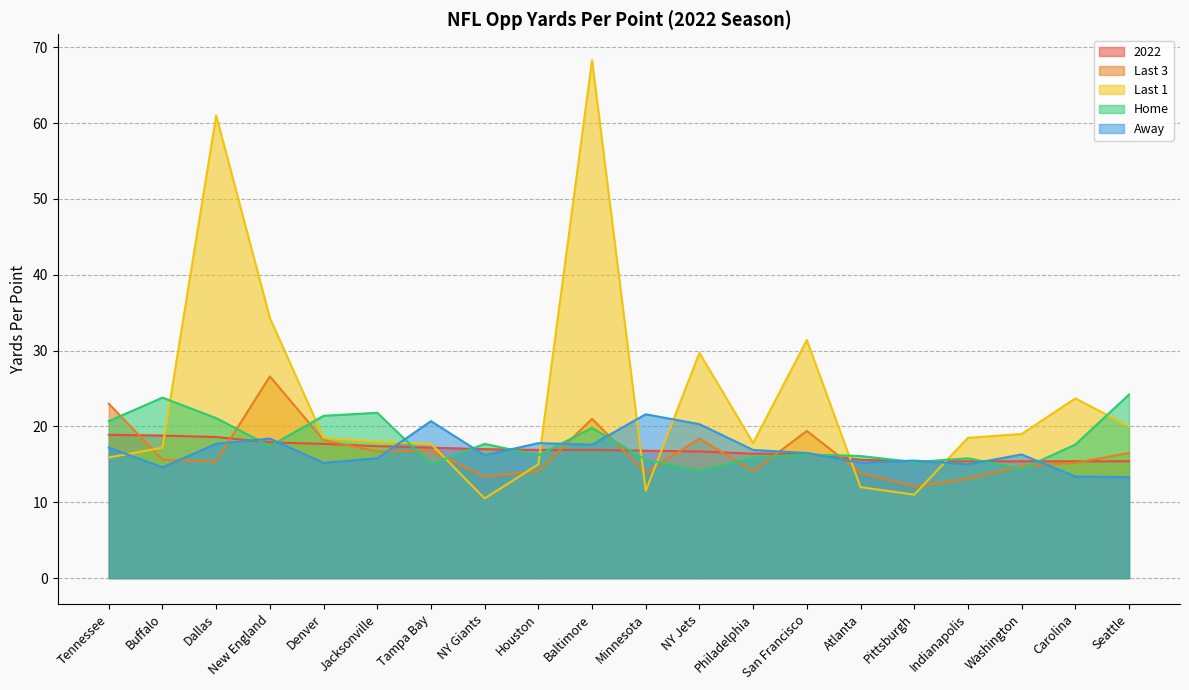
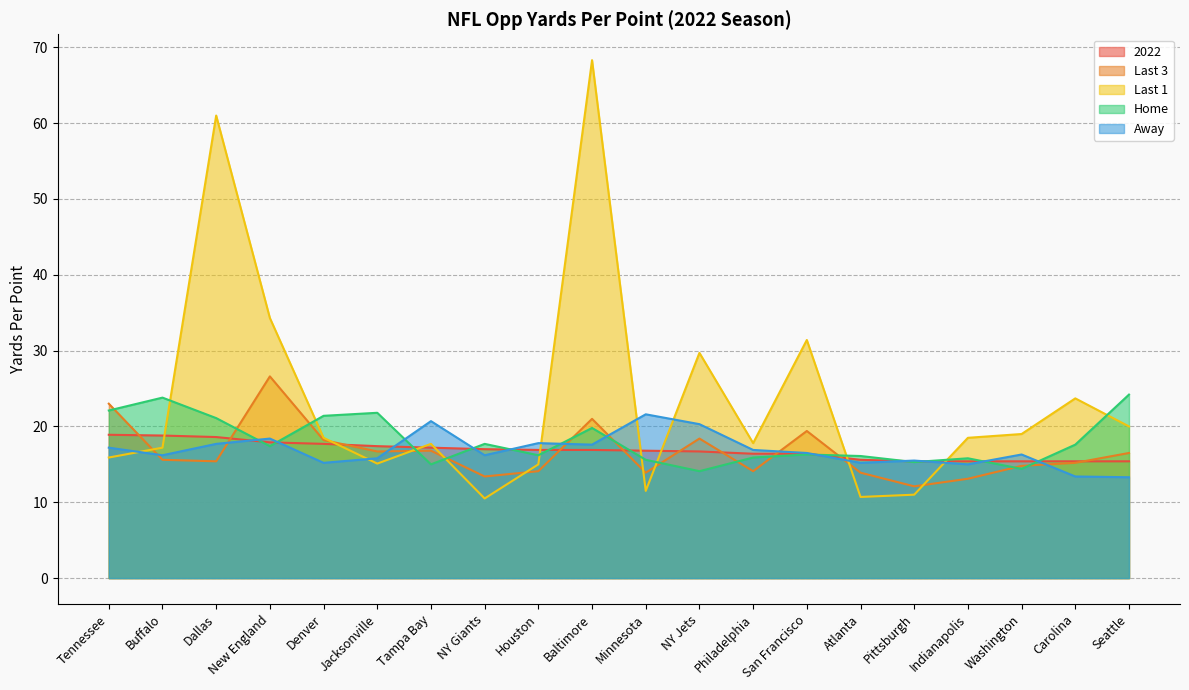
  {
    "Last 1": {
      "Tennessee": 16,
      "Buffalo": 17,
      "Dallas": 61,
      "New England": 34,
-     "Jacksonville": 18,
+     "Jacksonville": 15,
      "Tampa Bay": 18,
      "NY Giants": 11,
      "Houston": 15,
      "Baltimore": 68,
      "Minnesota": 12,
      "NY Jets": 30,
      "Philadelphia": 18,
      "San Francisco": 31,
-     "Atlanta": 12,
+     "Atlanta": 11,
      "Pittsburgh": 11,
      "Indianapolis": 19,
      "Washington": 19,
      "Carolina": 24,
      "Seattle": 20
    },
    "Home": {
-     "Tennessee": 21,
+     "Tennessee": 22,
      "Buffalo": 24,
      "Dallas": 21,
      "New England": 17,
      "Denver": 21,
      "Jacksonville": 22,
      "Tampa Bay": 15,
      "NY Giants": 18,
      "Houston": 16,
      "Baltimore": 20,
      "Minnesota": 16,
      "NY Jets": 14,
      "Philadelphia": 16,
      "Atlanta": 16,
      "Indianapolis": 16,
      "Washington": 14,
      "Carolina": 18,
      "Seattle": 24
    },
    "Away": {
      "Tennessee": 17,
-     "Buffalo": 15,
+     "Buffalo": 16,
      "Dallas": 18,
      "New England": 18,
      "Denver": 15,
      "Jacksonville": 16,
      "Tampa Bay": 21,
      "NY Giants": 16,
      "Houston": 18,
      "Baltimore": 18,
      "Minnesota": 22,
      "NY Jets": 20,
      "Philadelphia": 17,
      "Atlanta": 15,
      "Indianapolis": 15,
      "Washington": 16,
      "Carolina": 13,
      "Seattle": 13
    }
  }
